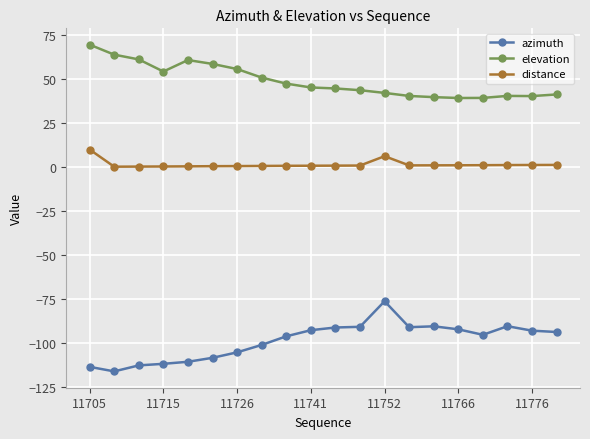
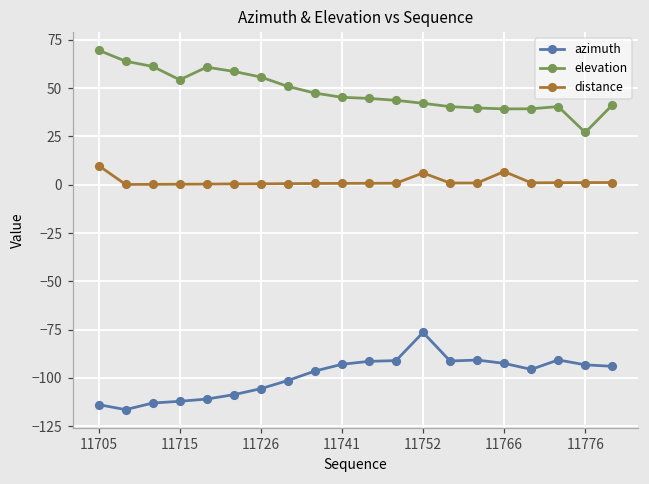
  {
    "azimuth": {
      "11705": -114,
      "11715": -112,
      "11726": -106,
      "11741": -93,
      "11752": -76,
      "11766": -92,
      "11776": -93
    },
    "elevation": {
      "11705": 70,
      "11715": 54,
      "11726": 56,
      "11741": 45,
      "11752": 42,
      "11766": 39,
-     "11776": 40
+     "11776": 27
    },
    "distance": {
      "11705": 10,
      "11715": 0,
      "11726": 0,
      "11741": 1,
      "11752": 6,
-     "11766": 1,
+     "11766": 7,
      "11776": 1
    }
  }
